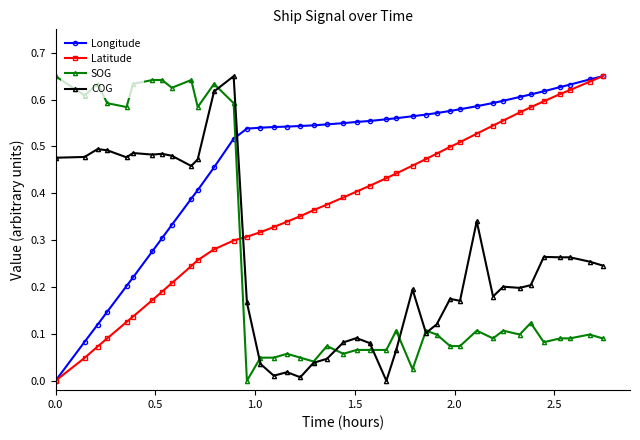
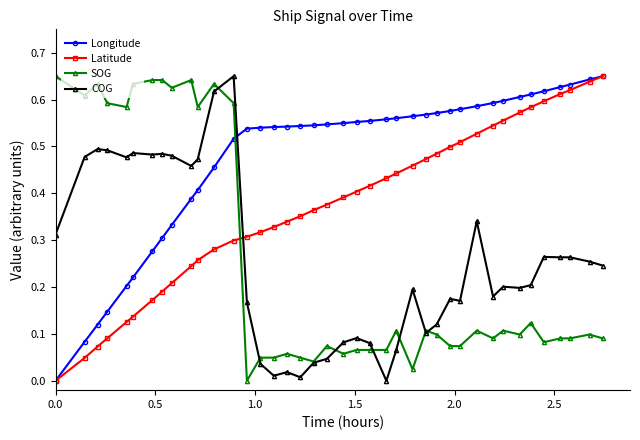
  {
    "SOG": {
      "0.0": 0.65
    },
    "COG": {
-     "0.0": 0.48
+     "0.0": 0.31
    }
  }
